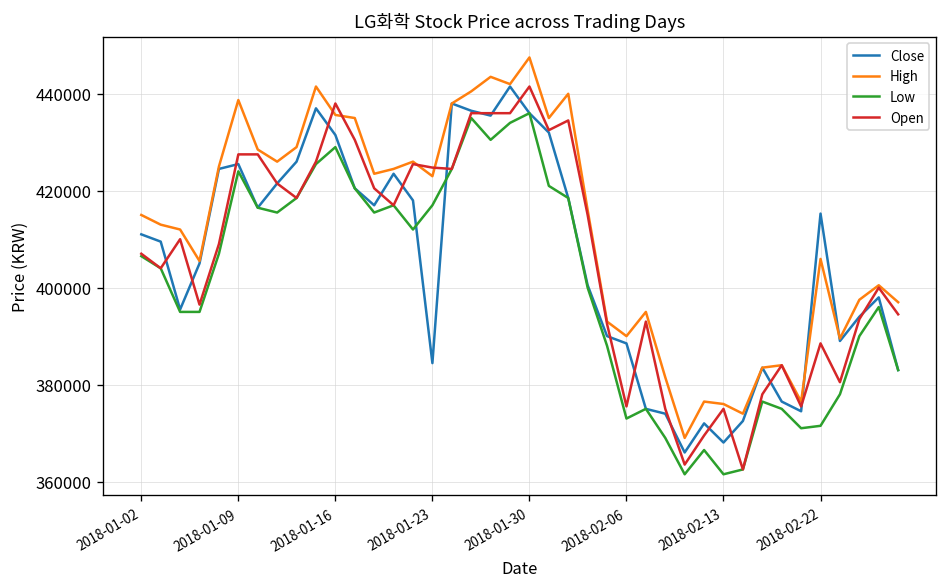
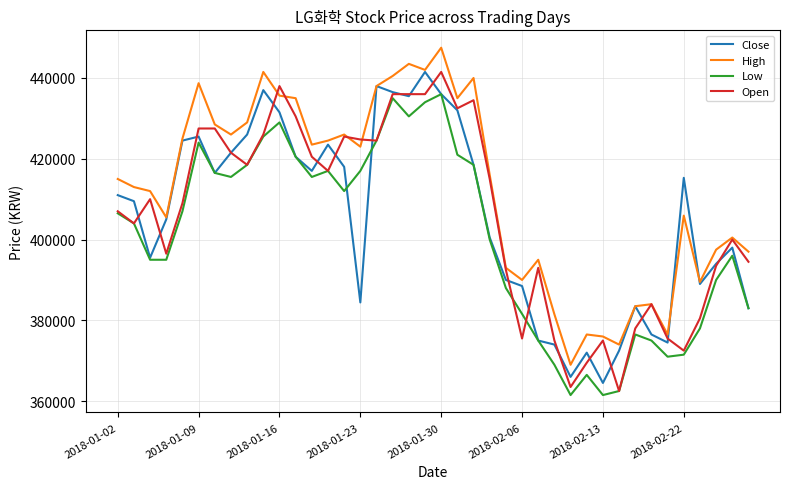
  {
    "Close": {
      "2018-01-02": 411000,
      "2018-01-09": 426000,
      "2018-01-16": 432000,
      "2018-01-23": 384000,
      "2018-02-06": 389000,
-     "2018-02-13": 368000,
+     "2018-02-13": 365000,
      "2018-02-22": 415000
    },
    "High": {
      "2018-01-02": 415000,
      "2018-01-09": 439000,
      "2018-01-16": 436000,
      "2018-01-23": 423000,
      "2018-01-30": 448000,
      "2018-02-06": 390000,
      "2018-02-13": 376000,
      "2018-02-22": 406000
    },
    "Low": {
      "2018-01-09": 424000,
      "2018-01-16": 429000,
      "2018-01-23": 417000,
-     "2018-02-06": 373000,
+     "2018-02-06": 382000,
      "2018-02-13": 362000,
      "2018-02-22": 372000
    },
    "Open": {
      "2018-01-09": 428000,
      "2018-01-16": 438000,
      "2018-01-23": 425000,
      "2018-01-30": 442000,
      "2018-02-06": 376000,
      "2018-02-13": 375000,
-     "2018-02-22": 389000
+     "2018-02-22": 373000
    }
  }
